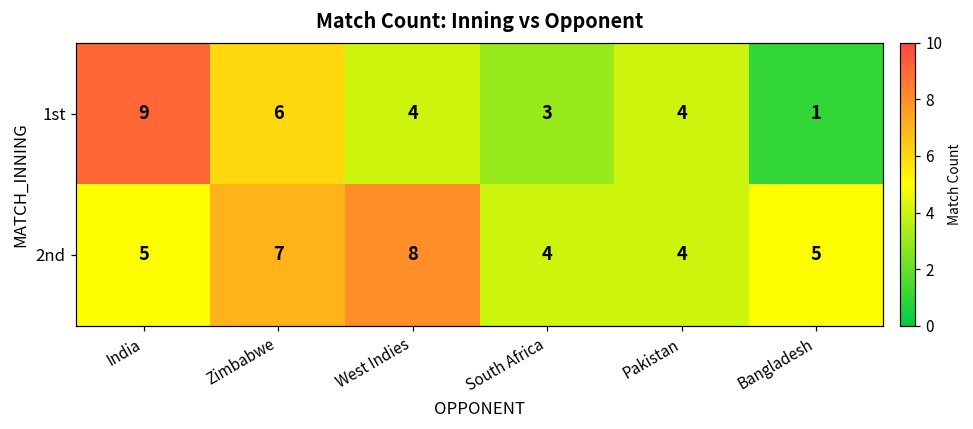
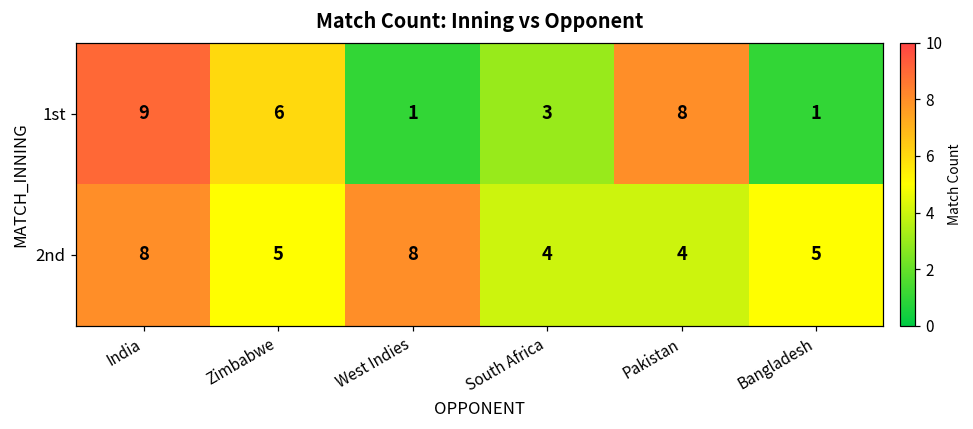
  {
    "1st": {
      "India": 9,
      "Zimbabwe": 6,
-     "West Indies": 4,
+     "West Indies": 1,
      "South Africa": 3,
-     "Pakistan": 4,
+     "Pakistan": 8,
      "Bangladesh": 1
    },
    "2nd": {
-     "India": 5,
-     "Zimbabwe": 7,
+     "India": 8,
+     "Zimbabwe": 5,
      "West Indies": 8,
      "South Africa": 4,
      "Pakistan": 4,
      "Bangladesh": 5
    }
  }
